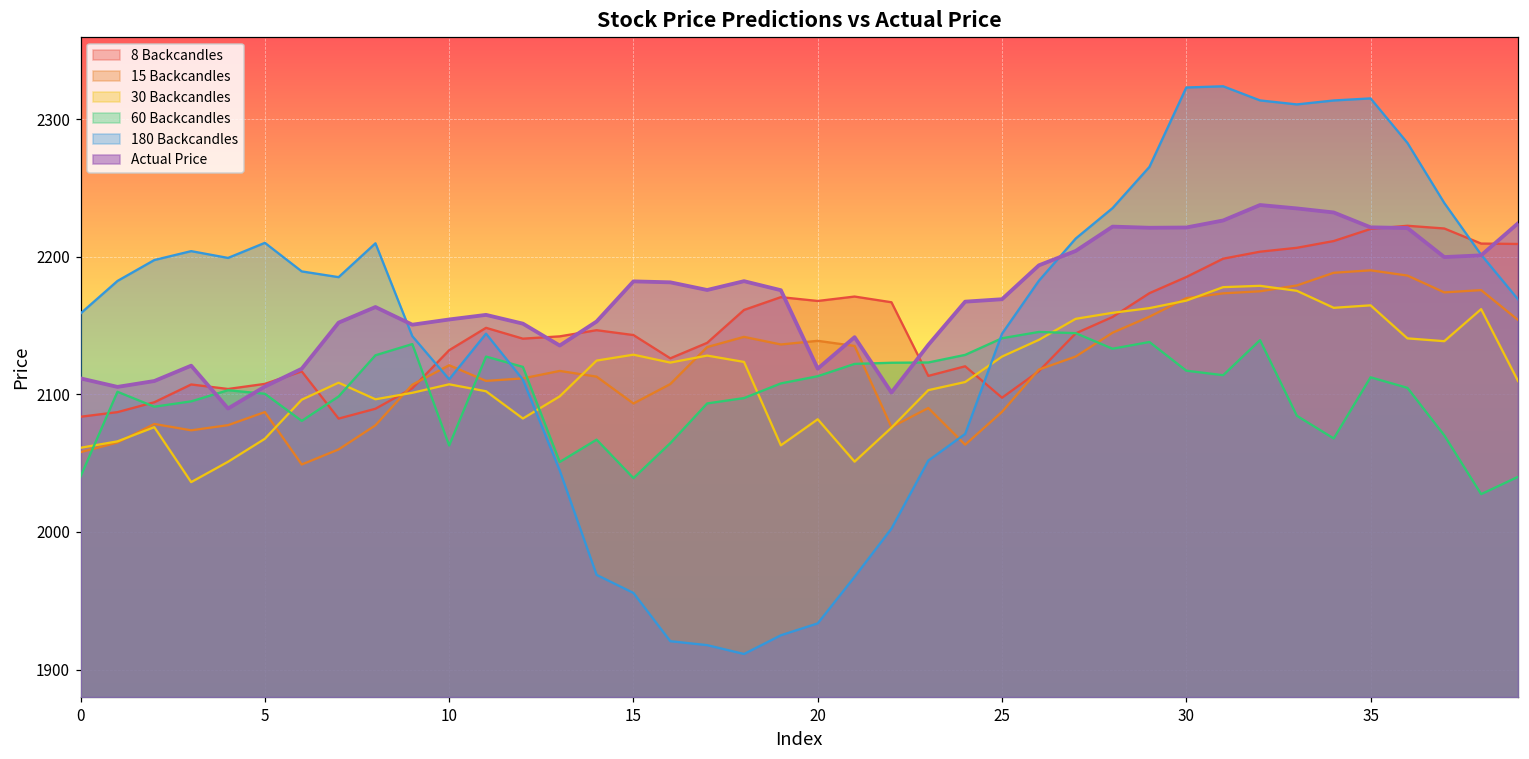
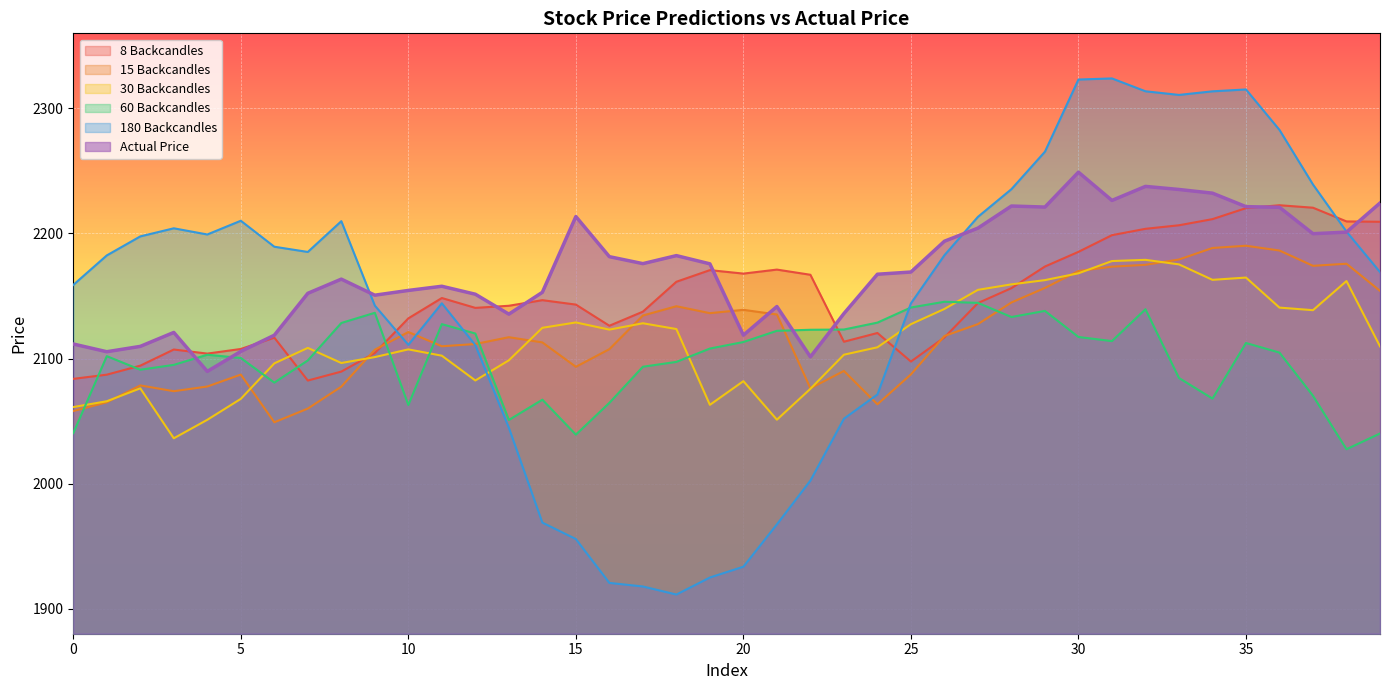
  {
    "60 Backcandles": {
      "0": 2040,
      "5": 2100,
      "10": 2063,
      "15": 2039,
      "20": 2113,
      "25": 2141,
      "30": 2117,
      "35": 2112
    },
    "180 Backcandles": {
      "0": 2159,
      "5": 2210,
      "10": 2111,
      "15": 1956,
      "20": 1934,
      "25": 2144,
      "30": 2323,
      "35": 2315
    },
    "Actual Price": {
      "0": 2112,
      "10": 2154,
-     "15": 2182,
+     "15": 2214,
      "20": 2119,
      "25": 2169,
-     "30": 2221
+     "30": 2249
    }
  }
